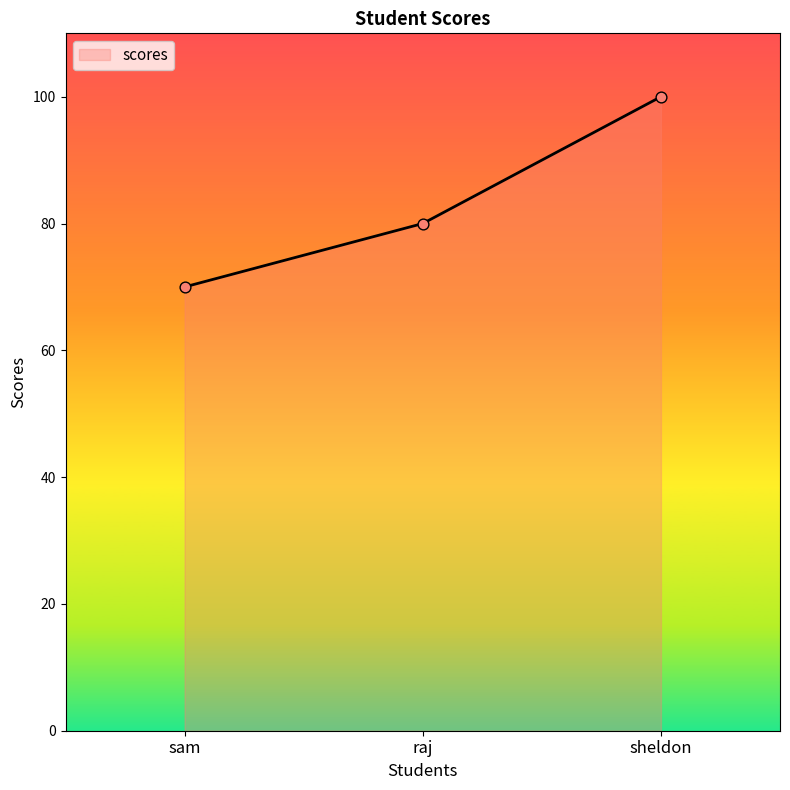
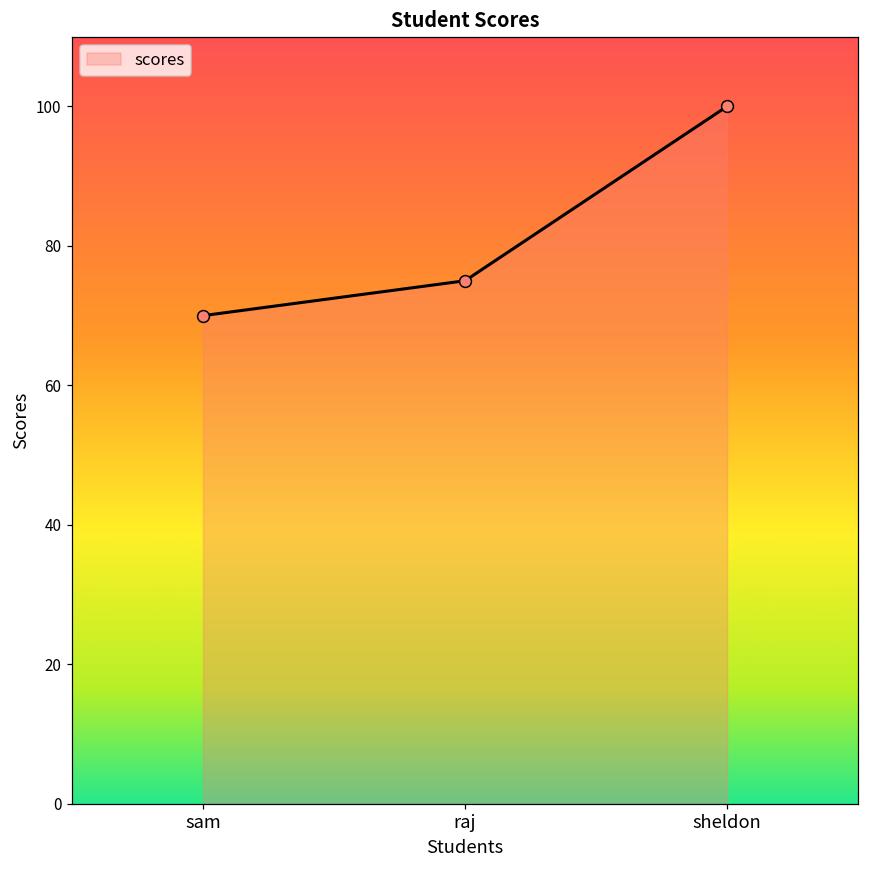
  {
    "sam": 70,
-   "raj": 80,
+   "raj": 75,
    "sheldon": 100
  }
